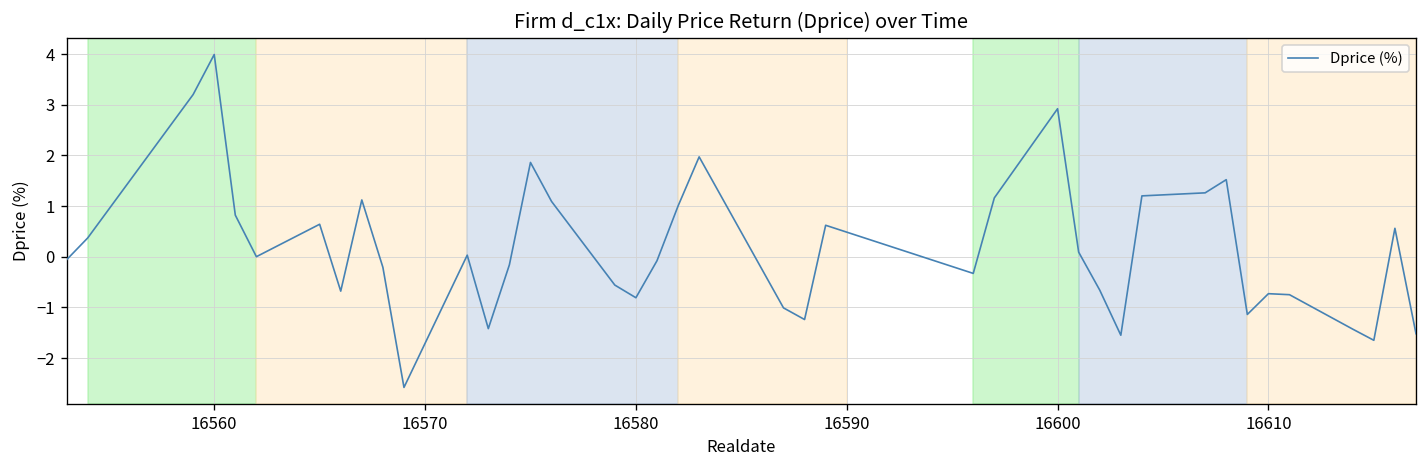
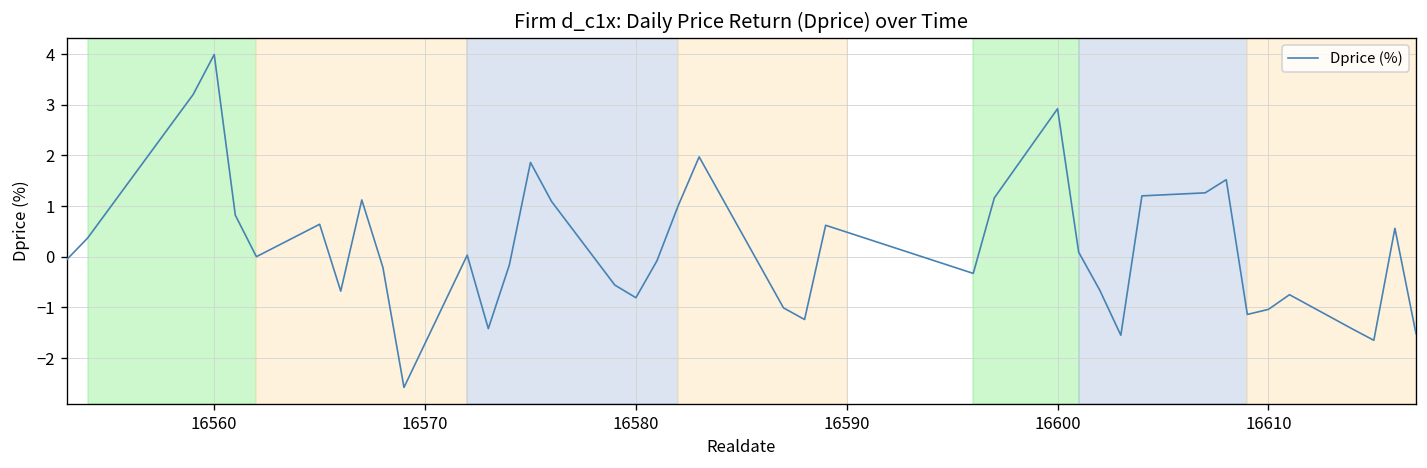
  {
    "16560": 4.0,
    "16580": -0.8,
    "16600": 2.9,
-   "16610": -0.7
+   "16610": -1.0
  }
